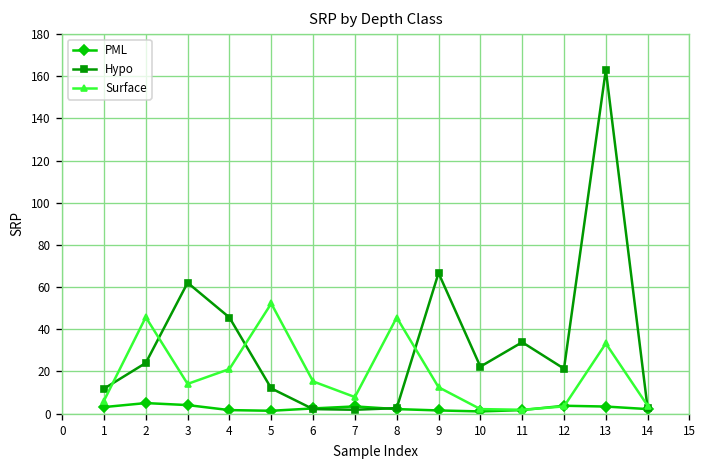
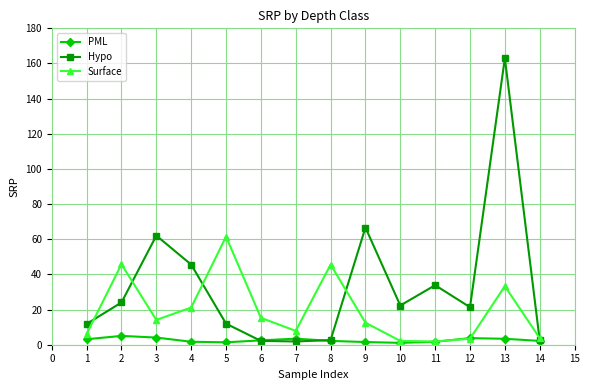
  {
    "Surface": {
      "1": 6,
      "2": 46,
      "3": 14,
      "4": 21,
-     "5": 52,
+     "5": 62,
      "6": 15,
      "7": 8,
      "8": 46,
      "9": 13,
      "13": 33
    }
  }
